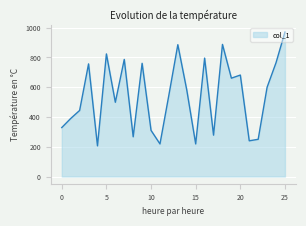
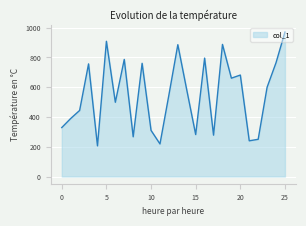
  {
    "0": 330,
-   "5": 820,
+   "5": 910,
    "10": 310,
-   "15": 220,
+   "15": 280,
    "20": 680
  }
